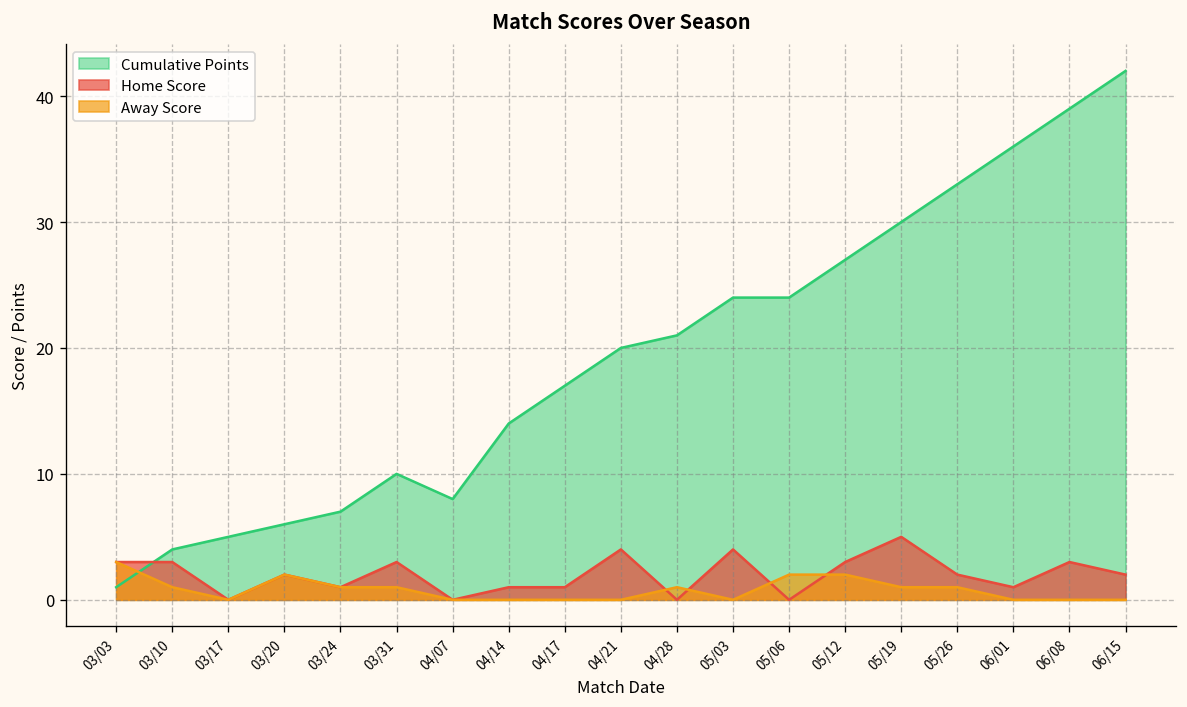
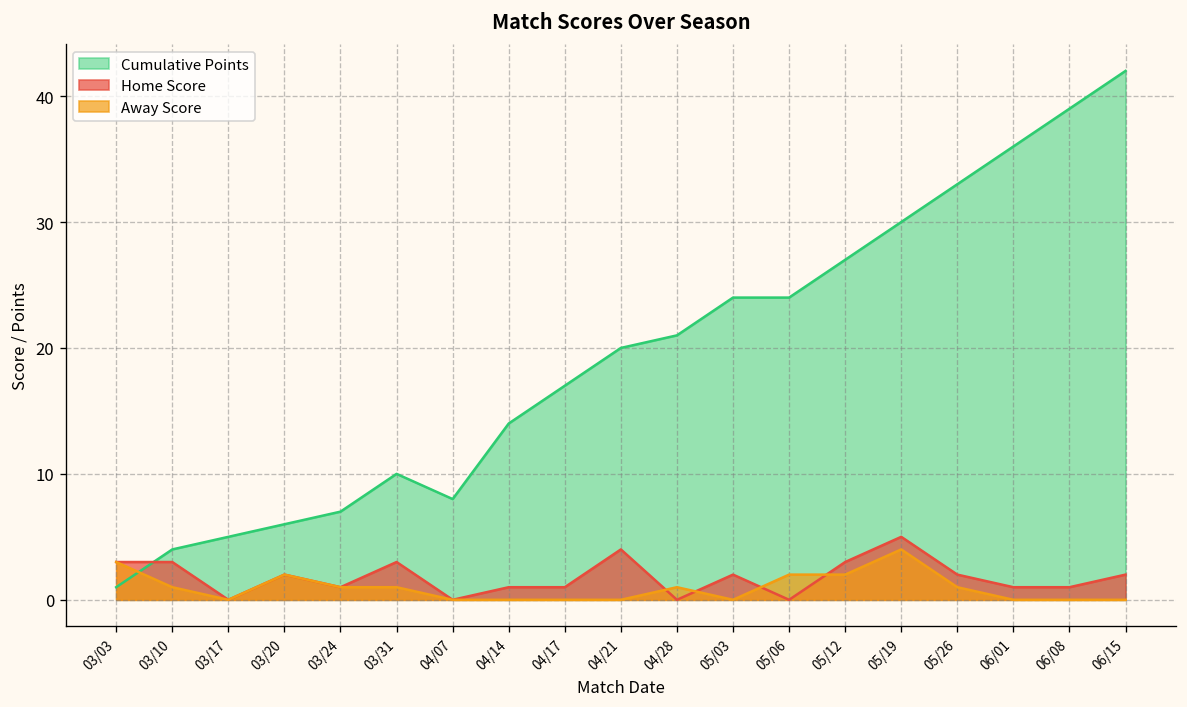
  {
    "Cumulative Points": {
      "03/03": 1,
      "03/10": 4,
      "03/17": 5,
      "03/20": 6,
      "03/24": 7,
      "03/31": 10,
      "04/07": 8,
      "04/14": 14,
      "04/17": 17,
      "04/21": 20,
      "04/28": 21,
      "05/03": 24,
      "05/06": 24,
      "05/12": 27,
      "05/19": 30,
      "05/26": 33,
      "06/01": 36,
      "06/08": 39,
      "06/15": 42
    },
    "Home Score": {
      "03/10": 3,
      "03/31": 3,
      "04/14": 1,
      "04/17": 1,
      "04/21": 4,
      "04/28": 0,
-     "05/03": 4,
+     "05/03": 2,
      "05/06": 0,
      "05/12": 3,
      "05/19": 5,
      "05/26": 2,
      "06/01": 1,
-     "06/08": 3,
+     "06/08": 1,
      "06/15": 2
    },
    "Away Score": {
      "03/10": 1,
      "03/31": 1,
      "04/14": 0,
      "04/17": 0,
      "04/21": 0,
      "04/28": 1,
      "05/03": 0,
      "05/06": 2,
      "05/12": 2,
-     "05/19": 1,
+     "05/19": 4,
      "05/26": 1,
      "06/01": 0,
      "06/08": 0,
      "06/15": 0
    }
  }
